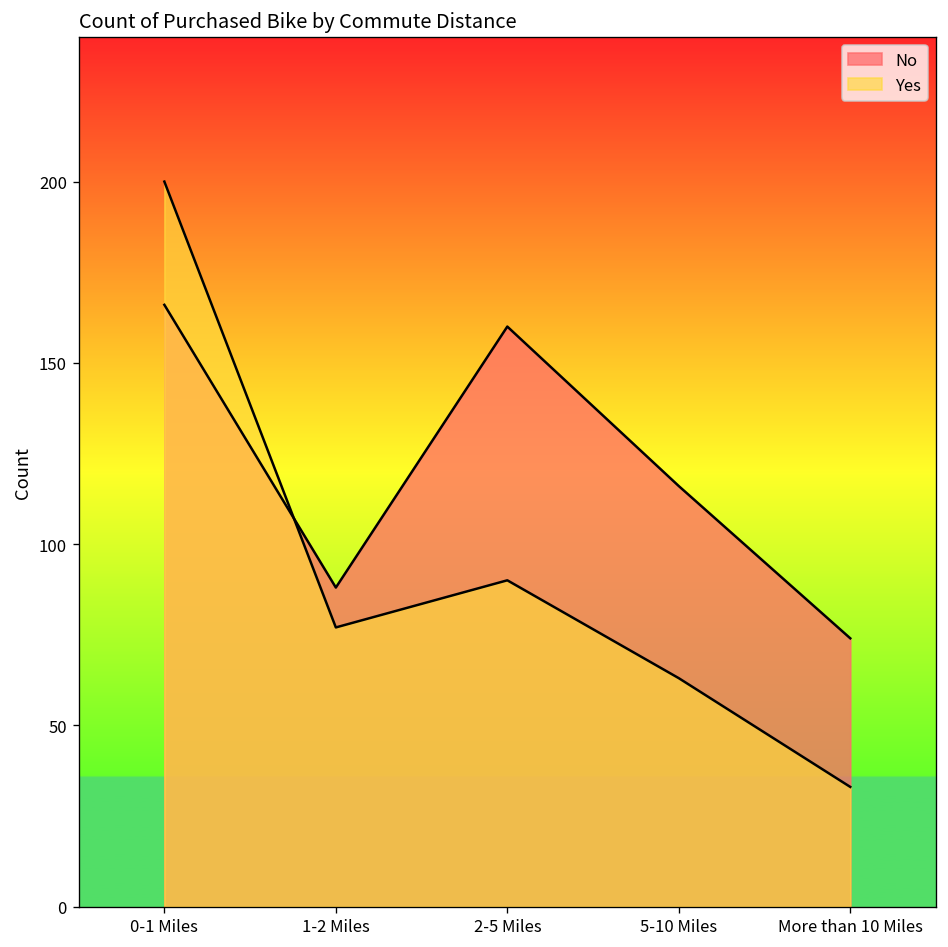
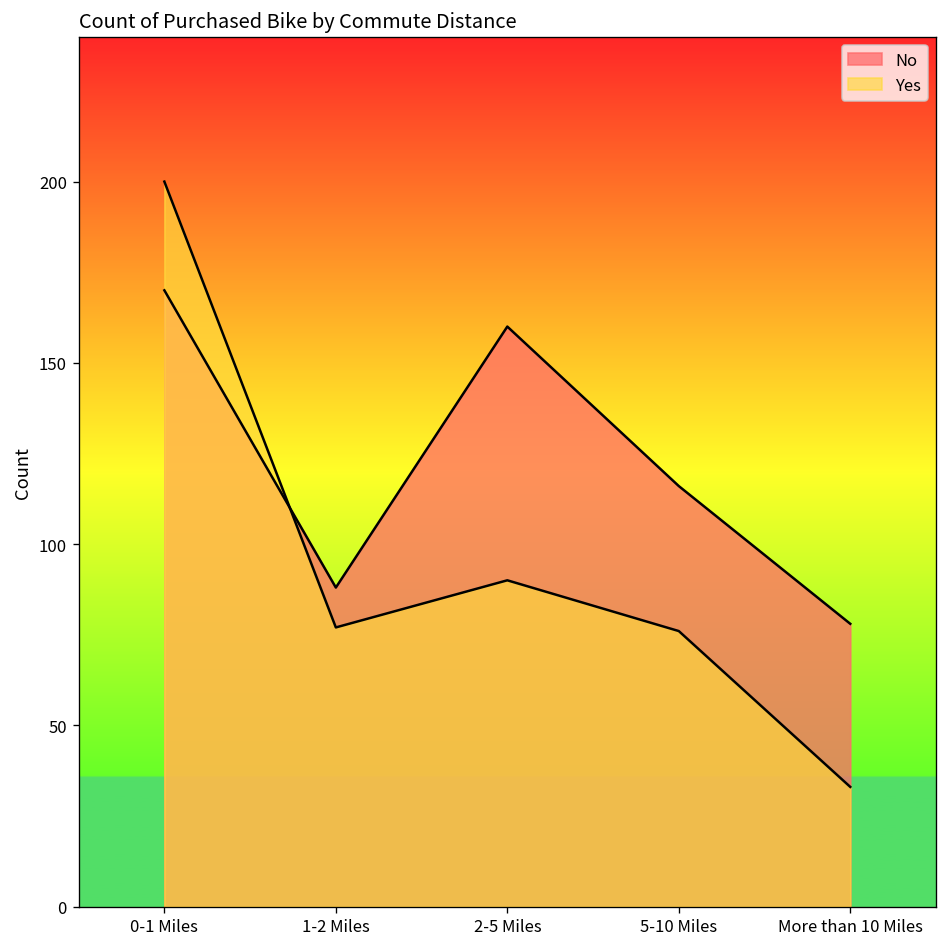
  {
    "No": {
-     "0-1 Miles": 166,
+     "0-1 Miles": 170,
      "1-2 Miles": 88,
      "2-5 Miles": 160,
      "5-10 Miles": 116,
-     "More than 10 Miles": 74
+     "More than 10 Miles": 78
    },
    "Yes": {
      "0-1 Miles": 200,
      "1-2 Miles": 77,
      "2-5 Miles": 90,
-     "5-10 Miles": 63,
+     "5-10 Miles": 76,
      "More than 10 Miles": 33
    }
  }
